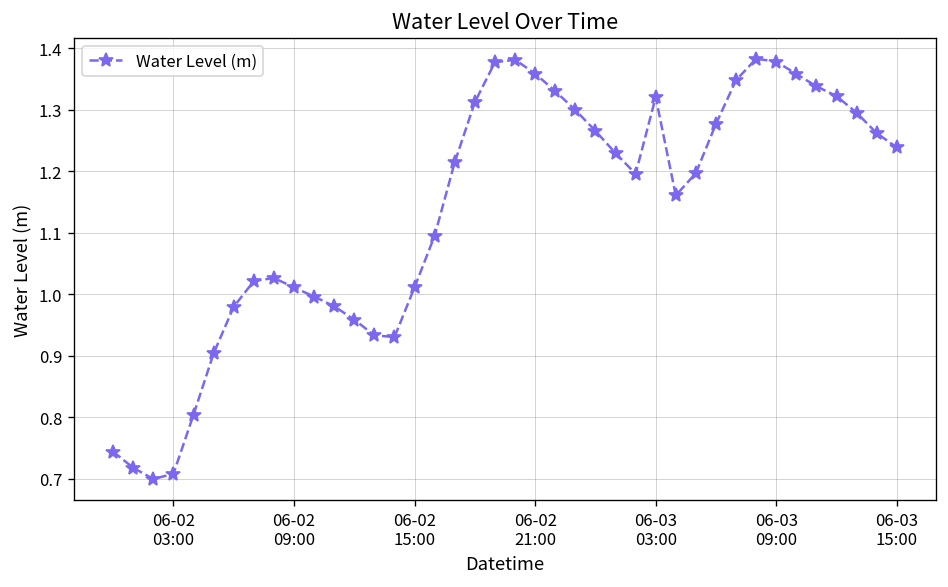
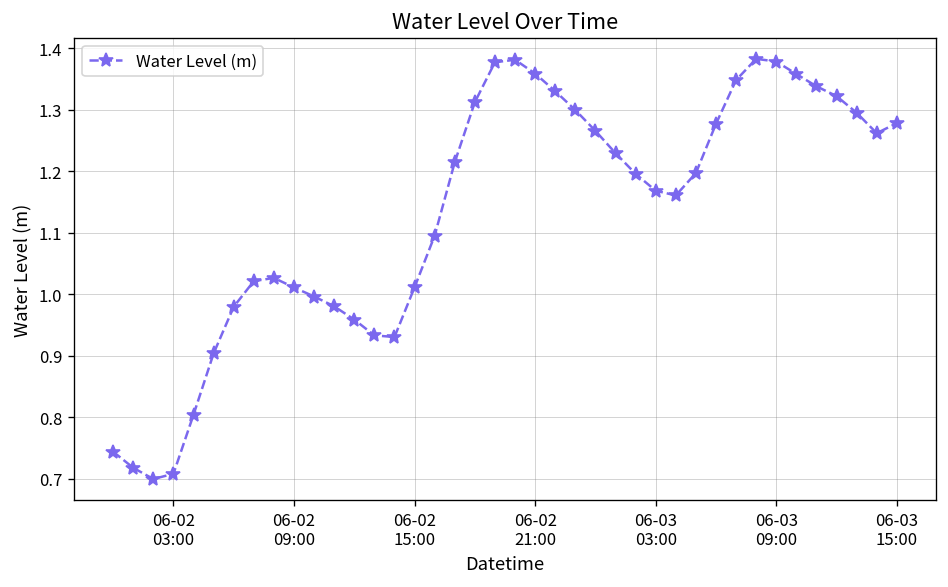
  {
    "06-02 03:00": 0.71,
    "06-02 09:00": 1.01,
    "06-02 15:00": 1.01,
    "06-02 21:00": 1.36,
-   "06-03 03:00": 1.32,
+   "06-03 03:00": 1.17,
    "06-03 09:00": 1.38,
-   "06-03 15:00": 1.24
+   "06-03 15:00": 1.28
  }
